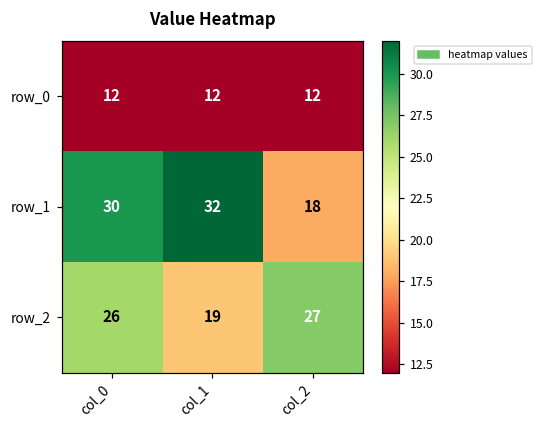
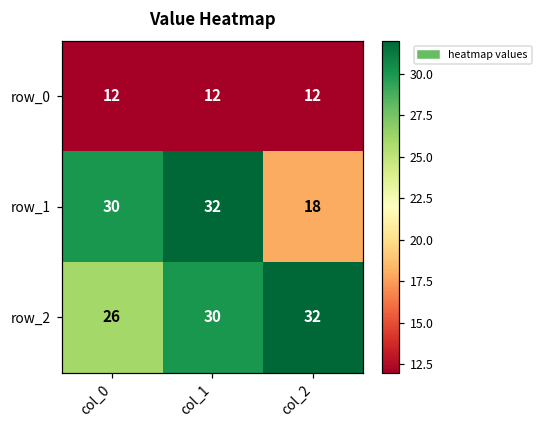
  {
    "row_0": {
      "col_0": 12,
      "col_1": 12,
      "col_2": 12
    },
    "row_1": {
      "col_0": 30,
      "col_1": 32,
      "col_2": 18
    },
    "row_2": {
      "col_0": 26,
-     "col_1": 19,
-     "col_2": 27
+     "col_1": 30,
+     "col_2": 32
    }
  }
